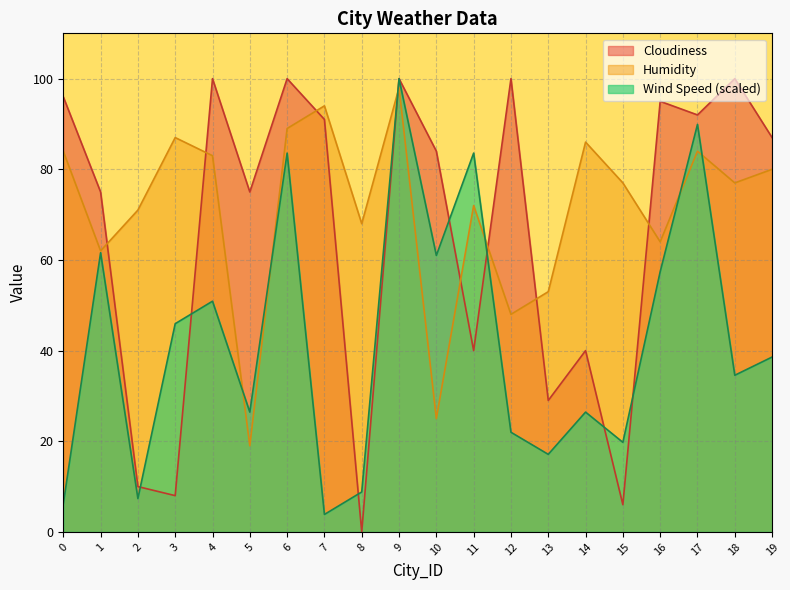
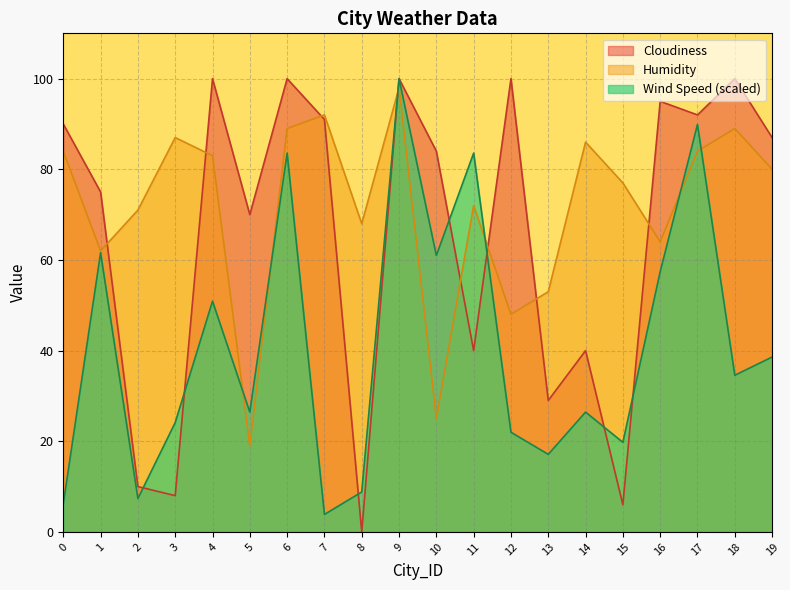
  {
    "Cloudiness": {
-     "0": 96,
+     "0": 90,
      "1": 75,
      "2": 10,
      "3": 8,
      "4": 100,
-     "5": 75,
+     "5": 70,
      "6": 100,
      "7": 91,
      "8": 0,
      "10": 84,
      "11": 40,
      "12": 100,
      "13": 29,
      "14": 40,
      "15": 6,
      "17": 92,
      "19": 87
    },
    "Humidity": {
      "0": 84,
      "2": 71,
      "3": 87,
      "4": 83,
      "5": 19,
      "6": 89,
-     "7": 94,
+     "7": 92,
      "8": 68,
      "9": 98,
      "10": 25,
      "11": 72,
      "12": 48,
      "13": 53,
      "14": 86,
      "15": 77,
      "16": 64,
      "17": 84,
-     "18": 77,
+     "18": 89,
      "19": 80
    },
    "Wind Speed (scaled)": {
      "0": 6,
      "2": 7,
-     "3": 46,
+     "3": 24,
      "4": 51,
      "5": 26,
      "6": 84,
      "7": 4,
      "8": 9,
      "10": 61,
      "11": 84,
      "12": 22,
      "13": 17,
      "14": 26,
      "15": 20,
      "16": 57,
      "17": 90,
      "18": 35,
      "19": 39
    }
  }
